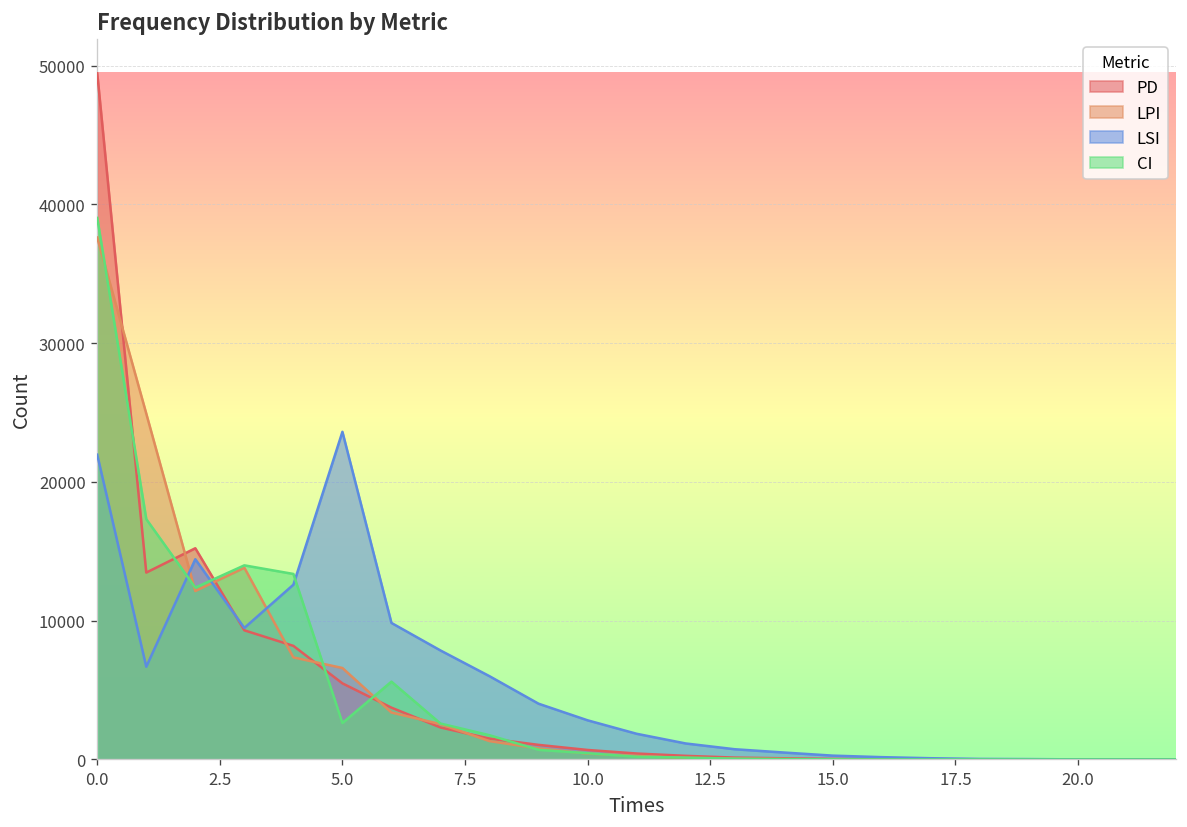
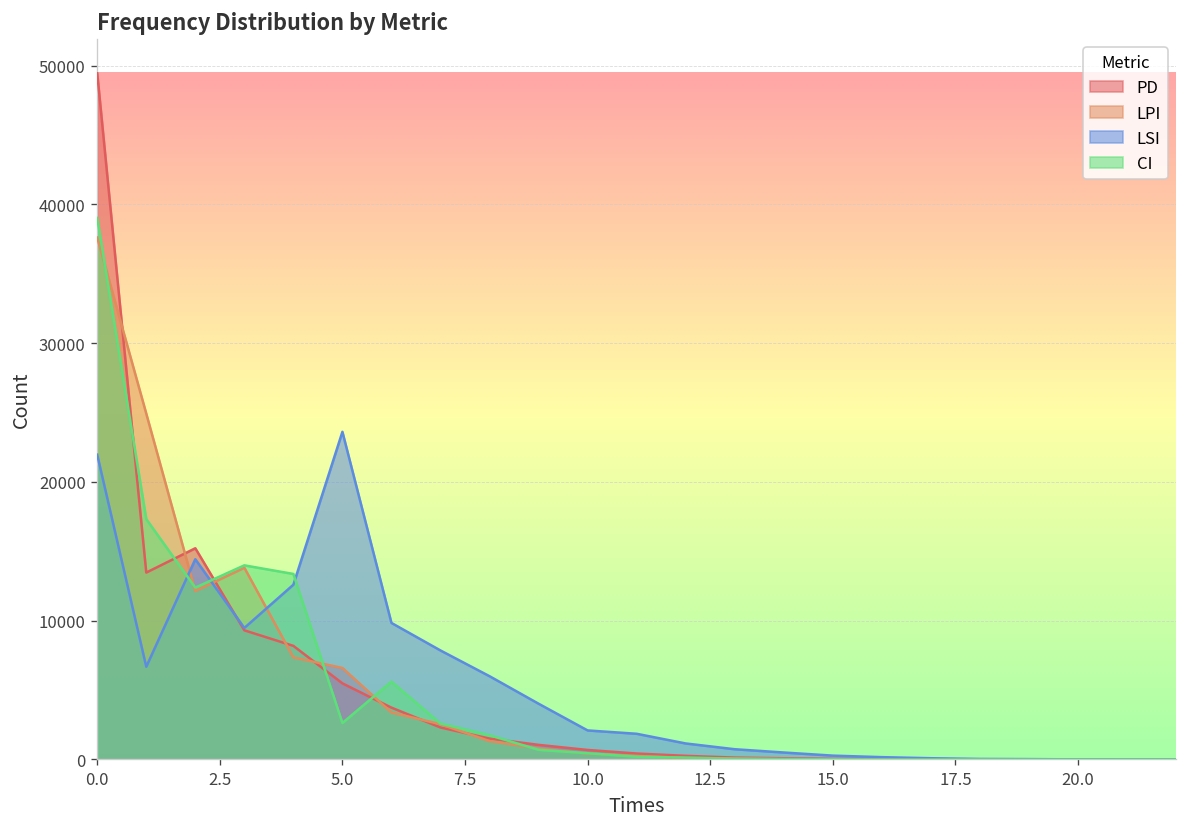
  {
    "LSI": {
      "0.0": 22000,
      "5.0": 23600,
-     "10.0": 2800,
+     "10.0": 2100,
      "15.0": 300
    },
    "CI": {
      "0.0": 39000,
      "5.0": 2600
    }
  }
